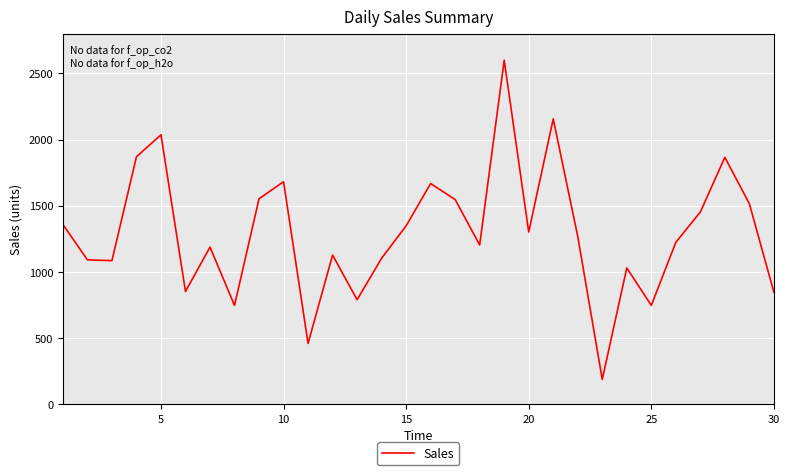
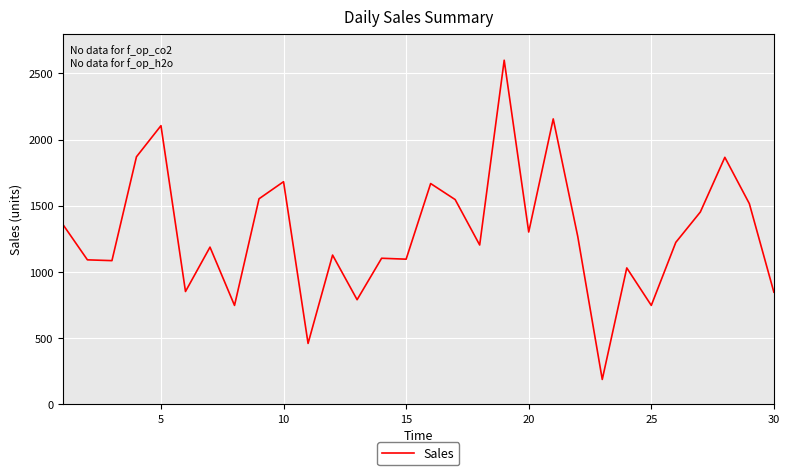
  {
-   "5": 2040,
+   "5": 2110,
    "10": 1680,
-   "15": 1350,
+   "15": 1100,
    "20": 1300,
    "25": 750,
    "30": 850
  }
